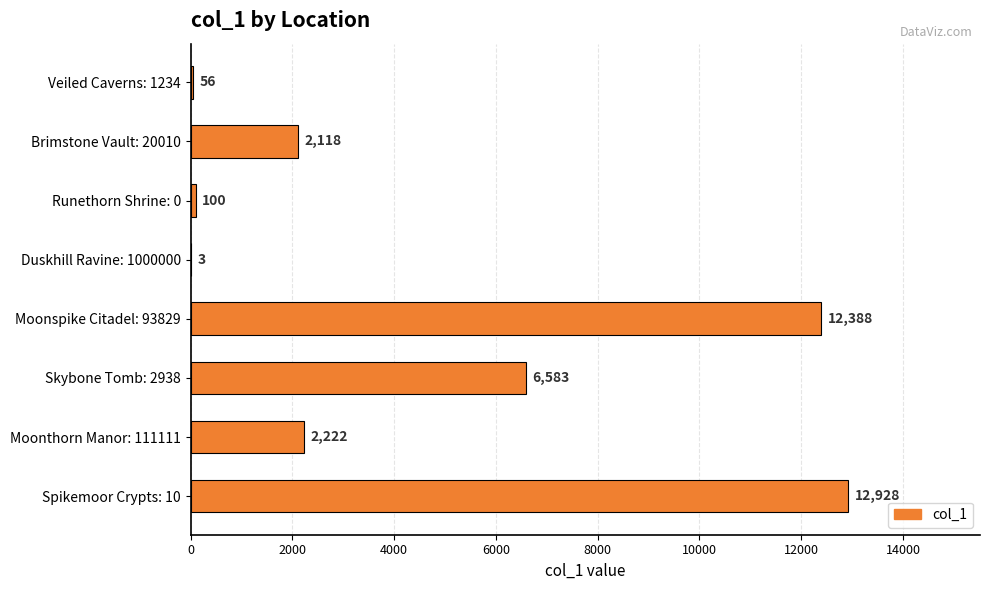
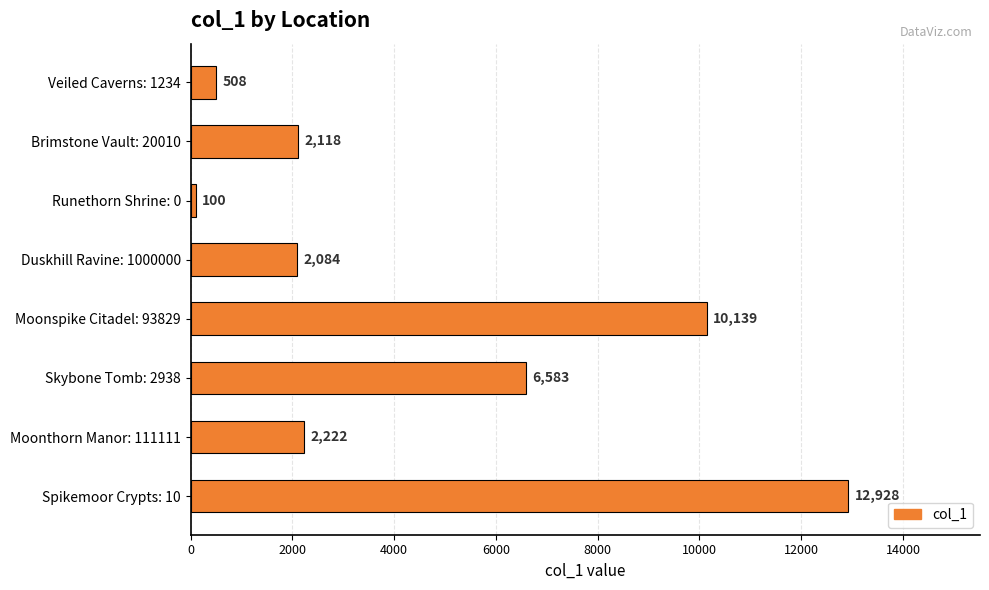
  {
-   "Veiled Caverns: 1234": "56",
+   "Veiled Caverns: 1234": "508",
    "Brimstone Vault: 20010": "2,118",
    "Runethorn Shrine: 0": "100",
-   "Duskhill Ravine: 1000000": "3",
-   "Moonspike Citadel: 93829": "12,388",
+   "Duskhill Ravine: 1000000": "2,084",
+   "Moonspike Citadel: 93829": "10,139",
    "Skybone Tomb: 2938": "6,583",
    "Moonthorn Manor: 111111": "2,222"
  }
